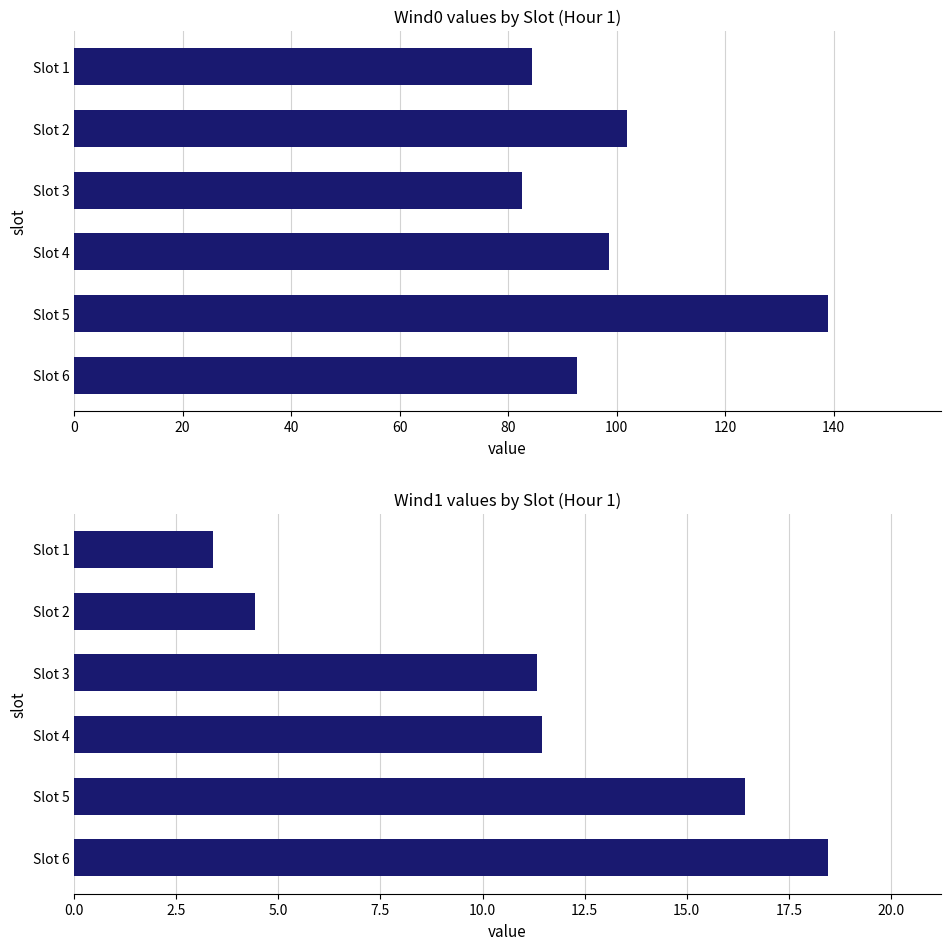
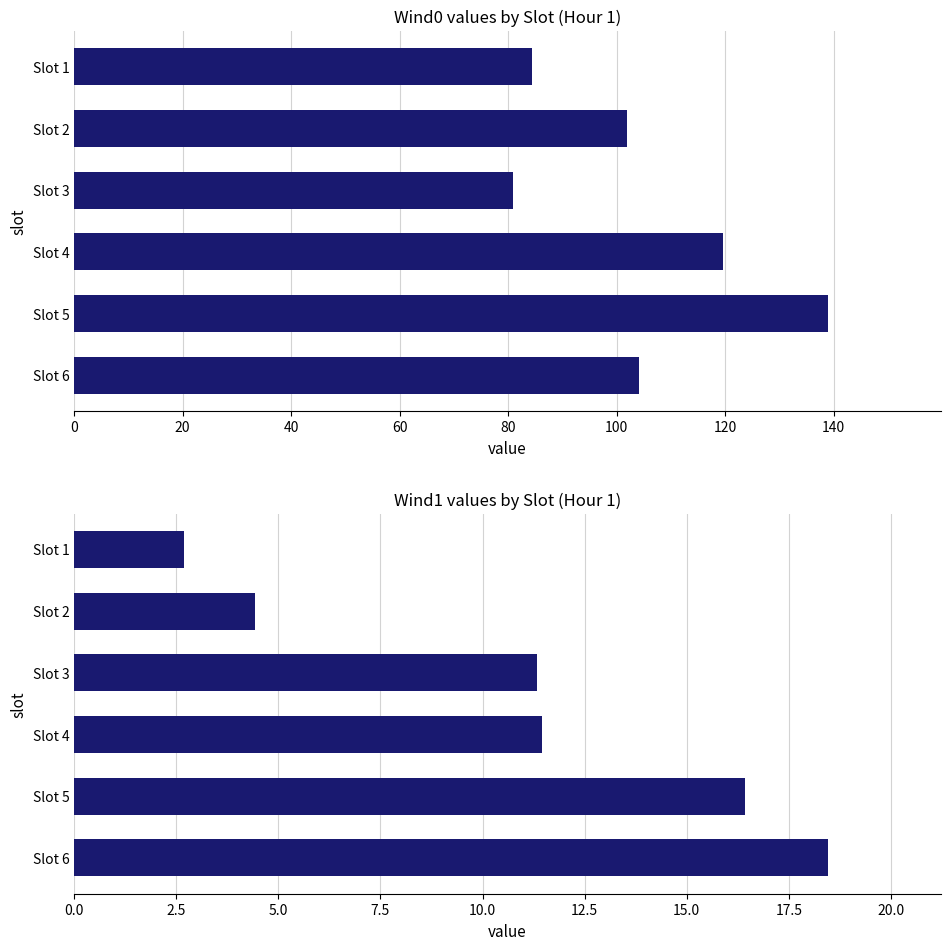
  {
    "Wind0 values by Slot (Hour 1)": {
      "Slot 1": 84,
      "Slot 2": 102,
-     "Slot 3": 82,
-     "Slot 4": 99,
+     "Slot 3": 81,
+     "Slot 4": 120,
      "Slot 5": 139,
-     "Slot 6": 93
+     "Slot 6": 104
    },
    "Wind1 values by Slot (Hour 1)": {
-     "Slot 1": 3.4,
+     "Slot 1": 2.7,
      "Slot 2": 4.4,
      "Slot 3": 11.3,
      "Slot 4": 11.4,
      "Slot 5": 16.4,
      "Slot 6": 18.4
    }
  }
